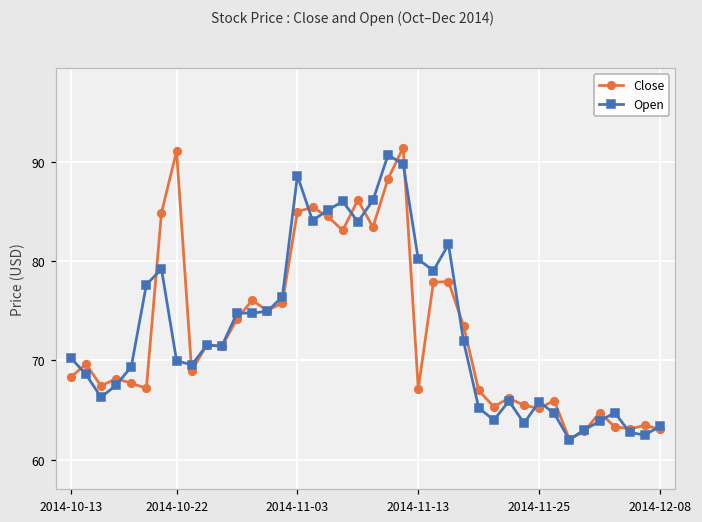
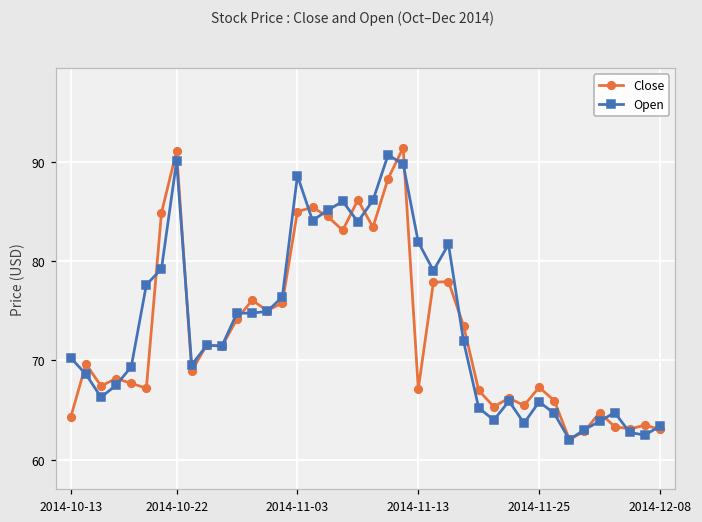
  {
    "Close": {
-     "2014-10-13": 68,
+     "2014-10-13": 64,
      "2014-10-22": 91,
      "2014-11-03": 85,
      "2014-11-13": 67,
-     "2014-11-25": 65,
+     "2014-11-25": 67,
      "2014-12-08": 63
    },
    "Open": {
      "2014-10-13": 70,
-     "2014-10-22": 70,
+     "2014-10-22": 90,
      "2014-11-03": 89,
-     "2014-11-13": 80,
+     "2014-11-13": 82,
      "2014-11-25": 66,
      "2014-12-08": 63
    }
  }
